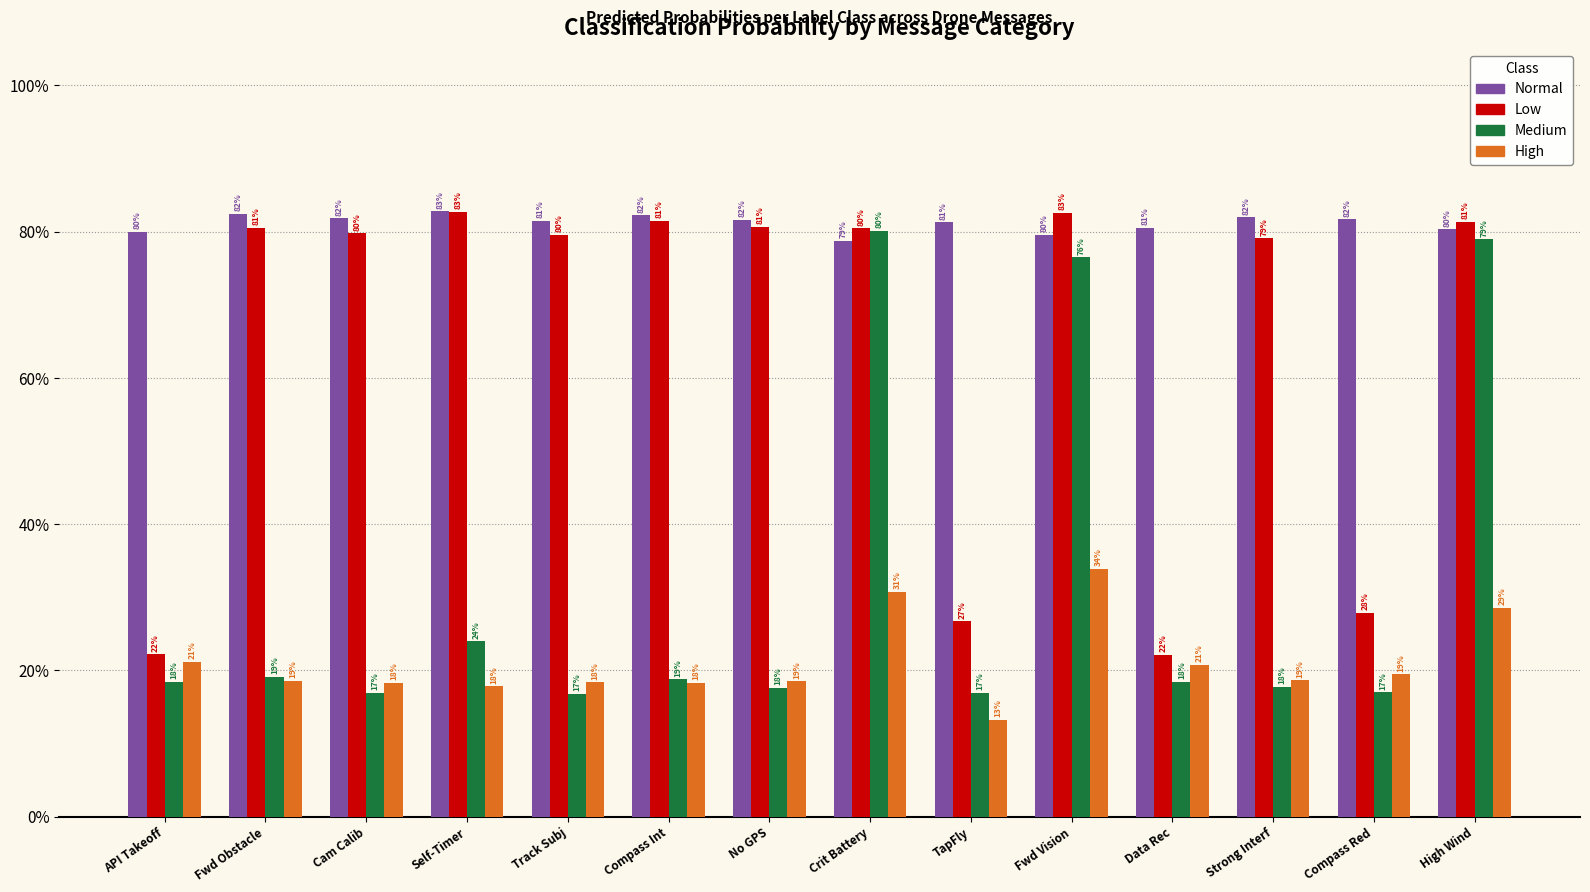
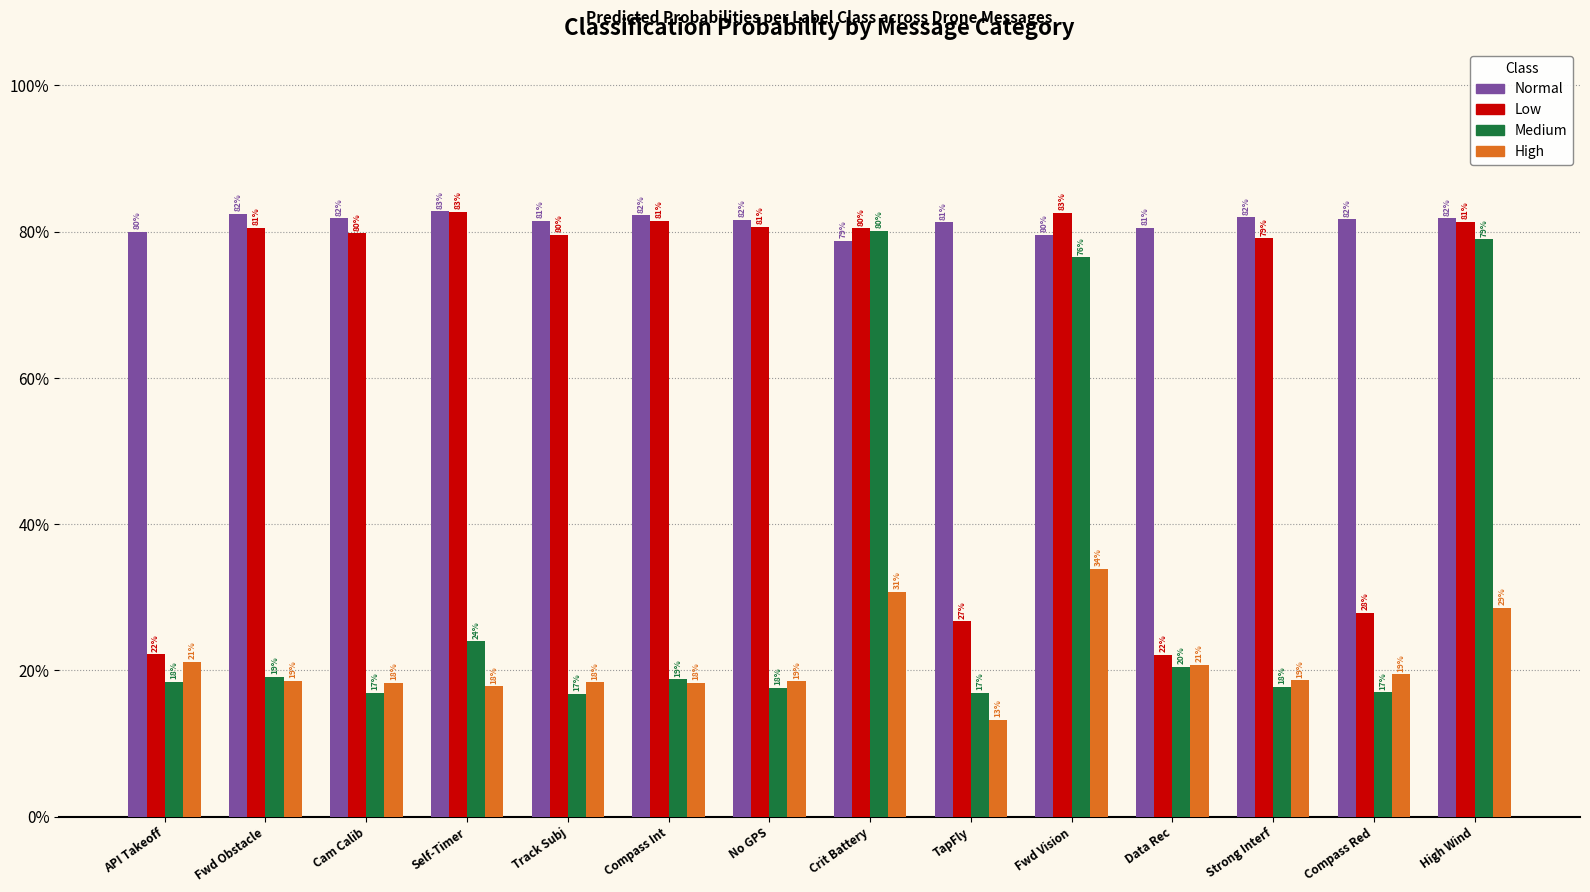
  {
    "Normal": {
      "API Takeoff": "80%",
      "Fwd Obstacle": "82%",
      "Cam Calib": "82%",
      "Self-Timer": "83%",
      "Track Subj": "81%",
      "Compass Int": "82%",
      "No GPS": "82%",
      "Crit Battery": "79%",
      "TapFly": "81%",
      "Fwd Vision": "80%",
      "Data Rec": "81%",
      "Strong Interf": "82%",
      "Compass Red": "82%",
-     "High Wind": "80%"
+     "High Wind": "82%"
    },
    "Low": {
      "API Takeoff": "22%",
      "Fwd Obstacle": "81%",
      "Cam Calib": "80%",
      "Self-Timer": "83%",
      "Track Subj": "80%",
      "Compass Int": "81%",
      "No GPS": "81%",
      "Crit Battery": "80%",
      "TapFly": "27%",
      "Fwd Vision": "83%",
      "Data Rec": "22%",
      "Strong Interf": "79%",
      "Compass Red": "28%",
      "High Wind": "81%"
    },
    "Medium": {
      "API Takeoff": "18%",
      "Fwd Obstacle": "19%",
      "Cam Calib": "17%",
      "Self-Timer": "24%",
      "Track Subj": "17%",
      "Compass Int": "19%",
      "No GPS": "18%",
      "Crit Battery": "80%",
      "TapFly": "17%",
      "Fwd Vision": "76%",
-     "Data Rec": "18%",
+     "Data Rec": "20%",
      "Strong Interf": "18%",
      "Compass Red": "17%",
      "High Wind": "79%"
    },
    "High": {
      "API Takeoff": "21%",
      "Fwd Obstacle": "19%",
      "Cam Calib": "18%",
      "Self-Timer": "18%",
      "Track Subj": "18%",
      "Compass Int": "18%",
      "No GPS": "19%",
      "Crit Battery": "31%",
      "TapFly": "13%",
      "Fwd Vision": "34%",
      "Data Rec": "21%",
      "Strong Interf": "19%",
      "Compass Red": "19%",
      "High Wind": "29%"
    }
  }
